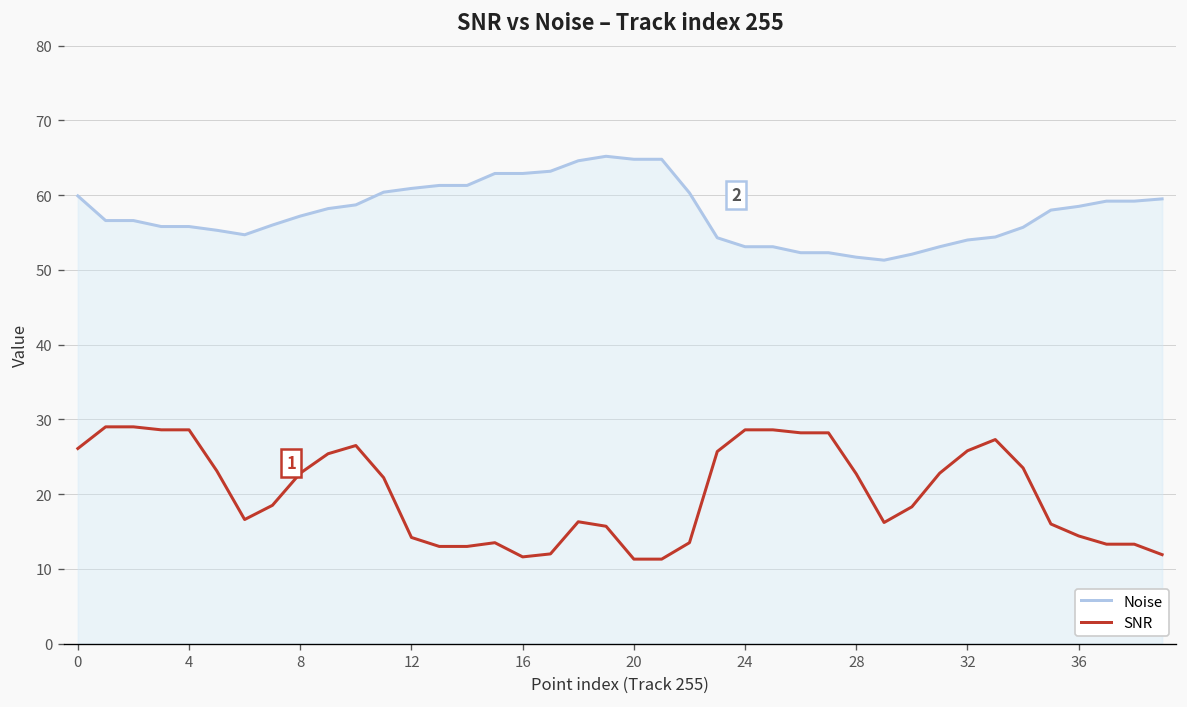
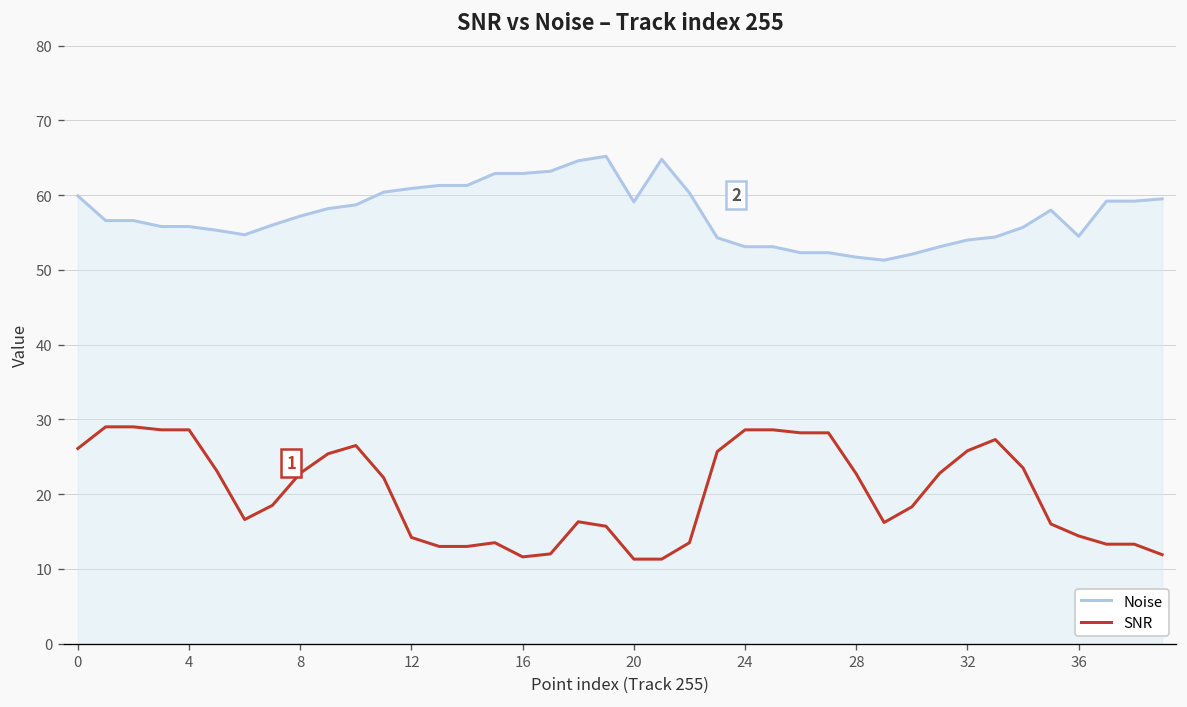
  {
    "Noise": {
      "0": 60,
      "4": 56,
      "8": 57,
      "12": 61,
      "16": 63,
-     "20": 65,
+     "20": 59,
      "24": 53,
      "28": 52,
      "32": 54,
-     "36": 59
+     "36": 55
    },
    "SNR": {
      "0": 26,
      "4": 29,
      "12": 14,
      "16": 12,
      "20": 11,
      "24": 29,
      "28": 23,
      "32": 26,
      "36": 14
    }
  }
